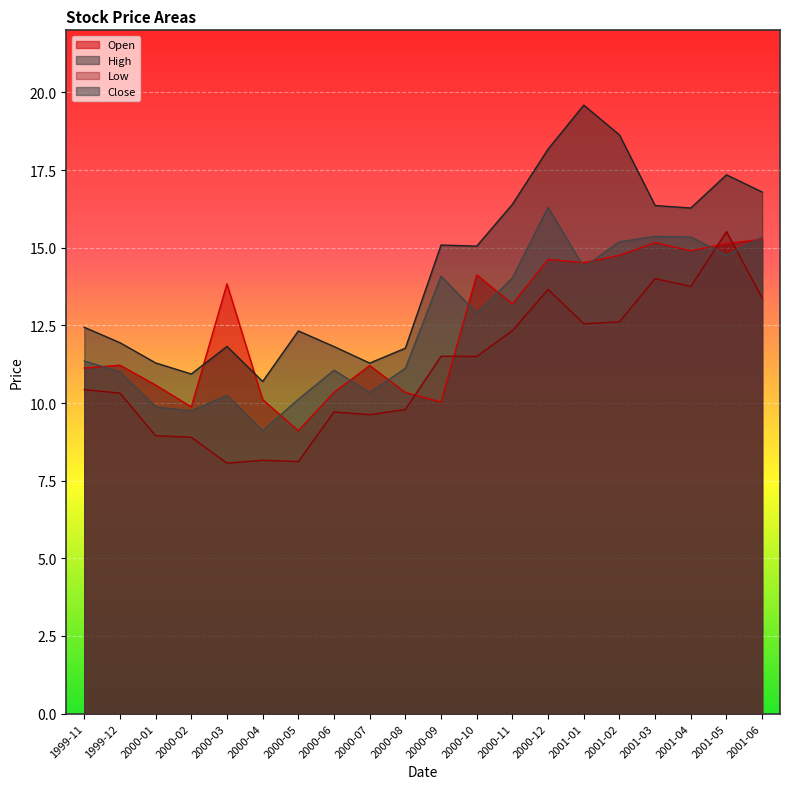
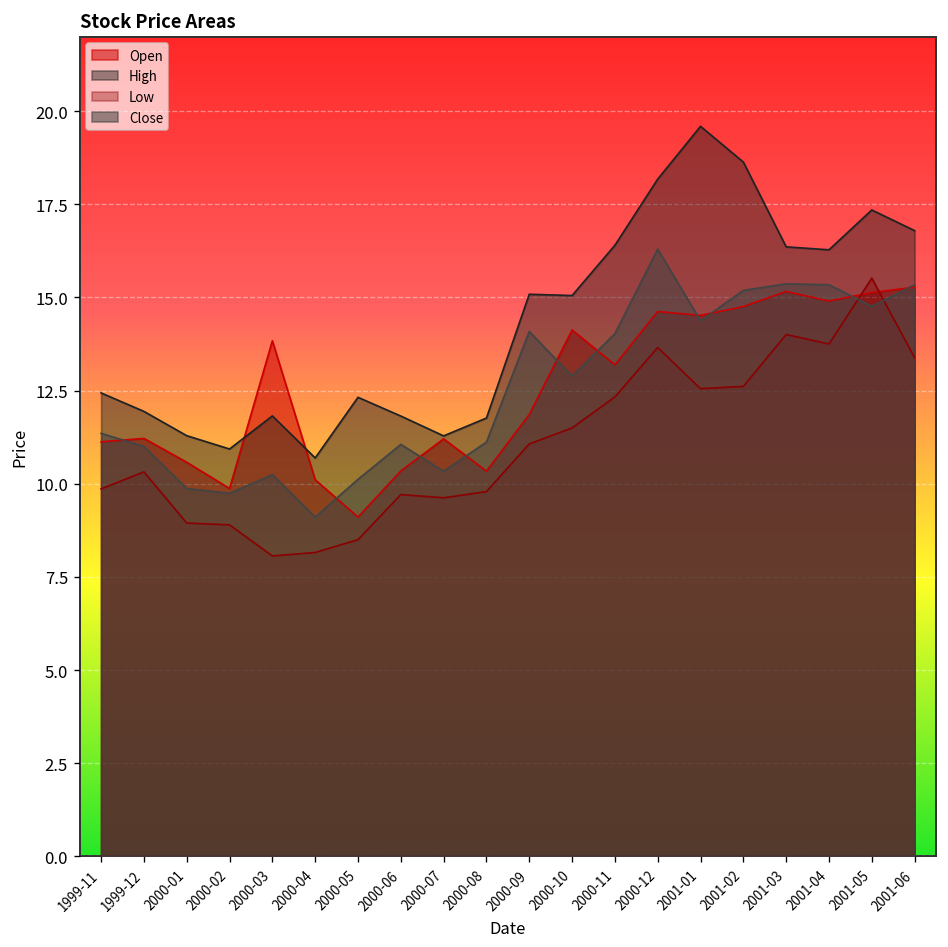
  {
    "Open": {
      "1999-11": 11.1,
      "1999-12": 11.2,
      "2000-01": 10.6,
      "2000-02": 9.9,
      "2000-03": 13.8,
      "2000-04": 10.1,
      "2000-05": 9.1,
      "2000-06": 10.3,
      "2000-08": 10.3,
-     "2000-09": 10.0,
+     "2000-09": 11.9,
      "2000-10": 14.1,
      "2000-11": 13.2,
      "2000-12": 14.6,
      "2001-01": 14.5,
      "2001-02": 14.8,
      "2001-03": 15.2,
      "2001-04": 14.9,
      "2001-05": 15.1
    },
    "Low": {
-     "1999-11": 10.4,
+     "1999-11": 9.9,
      "1999-12": 10.3,
      "2000-01": 8.9,
      "2000-02": 8.9,
      "2000-03": 8.1,
      "2000-04": 8.2,
-     "2000-05": 8.1,
+     "2000-05": 8.5,
      "2000-06": 9.7,
      "2000-07": 9.6,
      "2000-08": 9.8,
-     "2000-09": 11.5,
+     "2000-09": 11.1,
      "2000-10": 11.5,
      "2000-11": 12.3,
      "2000-12": 13.7,
      "2001-01": 12.6,
      "2001-02": 12.6,
      "2001-03": 14.0,
      "2001-04": 13.8,
      "2001-05": 15.5,
      "2001-06": 13.4
    }
  }
